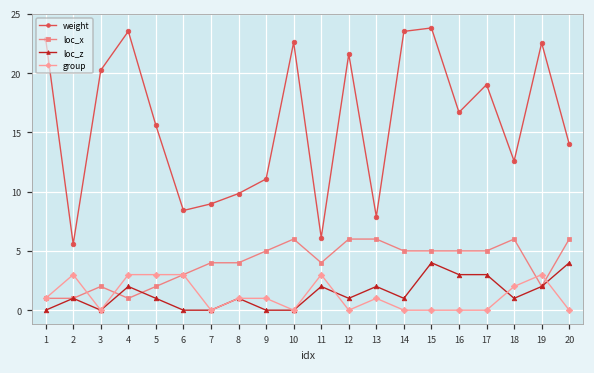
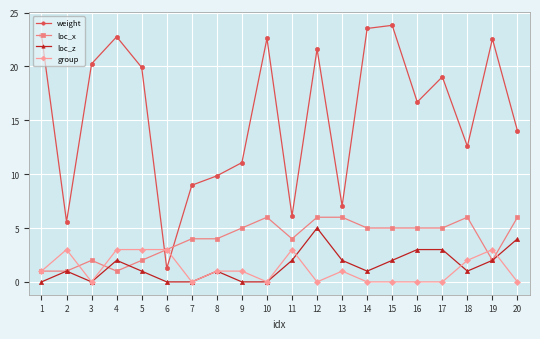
  {
    "weight": {
      "2": 5.6,
      "3": 20.2,
-     "4": 23.5,
-     "5": 15.6,
-     "6": 8.4,
+     "4": 22.8,
+     "5": 19.9,
+     "6": 1.3,
      "7": 9.0,
      "8": 9.8,
      "9": 11.1,
      "10": 22.6,
      "11": 6.1,
      "12": 21.6,
-     "13": 7.9,
+     "13": 7.1,
      "14": 23.5,
      "15": 23.8,
      "16": 16.7,
      "17": 19.0,
      "18": 12.6,
      "19": 22.6,
      "20": 14.0
    },
    "loc_z": {
      "1": 0,
      "4": 2,
      "5": 1,
      "6": 0,
      "9": 0,
      "11": 2,
-     "12": 1,
+     "12": 5,
      "13": 2,
      "14": 1,
-     "15": 4,
+     "15": 2,
      "16": 3,
      "17": 3,
      "18": 1,
      "20": 4
    }
  }
